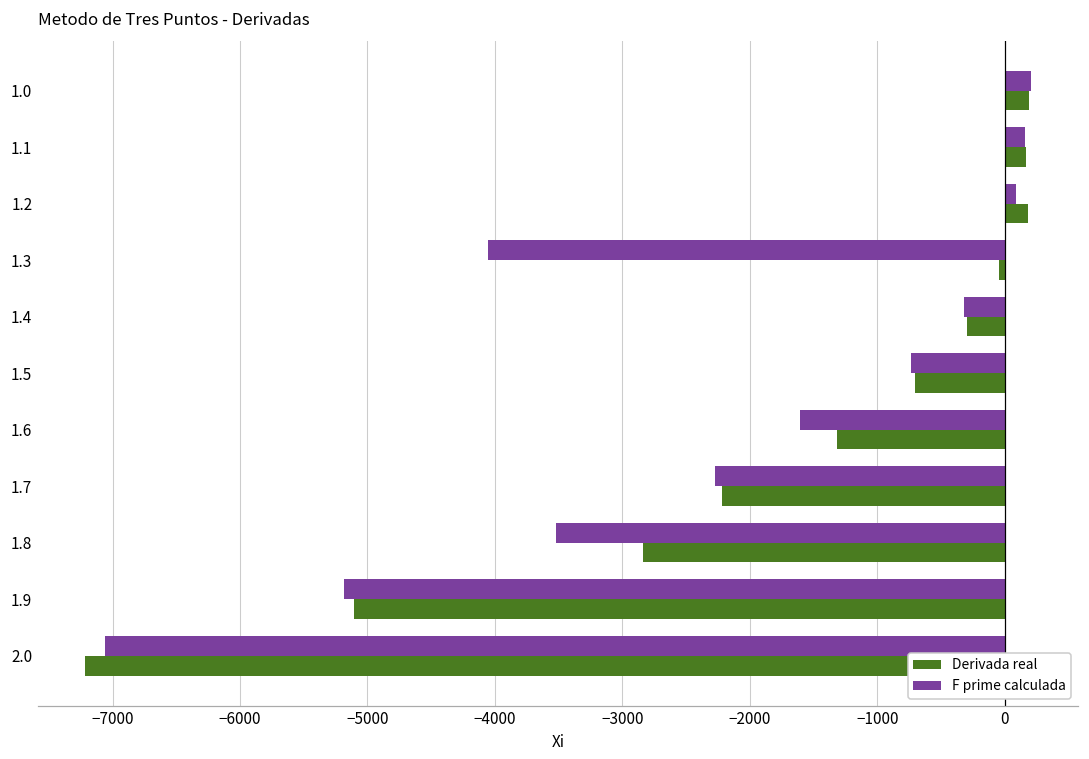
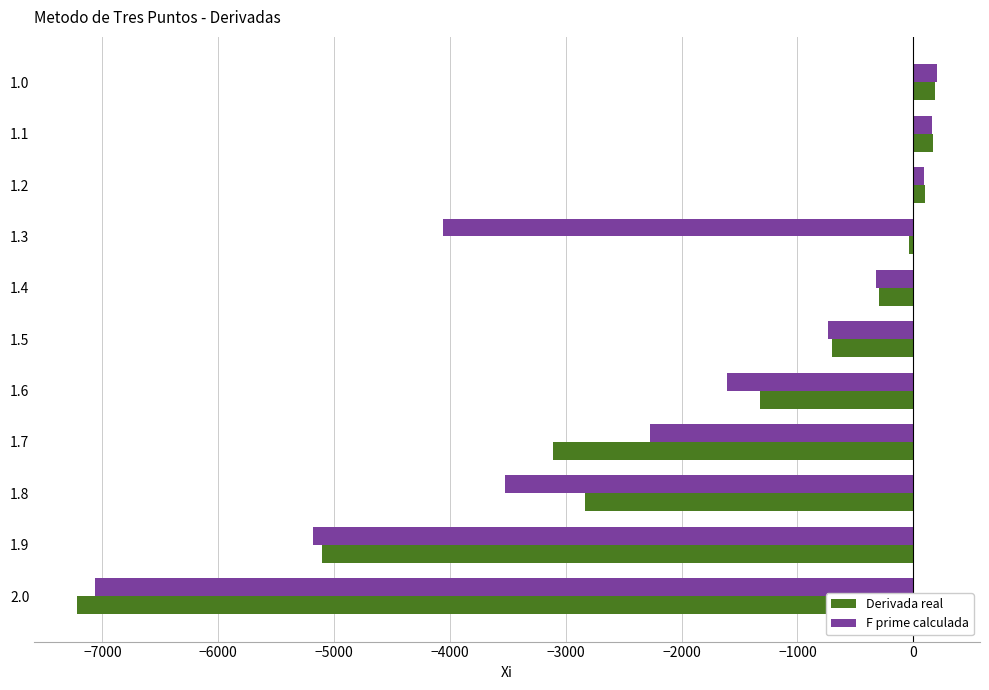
  {
    "Derivada real": {
      "1.0": 190,
      "1.1": 170,
-     "1.2": 180,
+     "1.2": 100,
      "1.3": -40,
      "1.4": -290,
      "1.5": -700,
      "1.6": -1320,
-     "1.7": -2210,
+     "1.7": -3110,
      "1.8": -2840,
      "1.9": -5110,
      "2.0": -7220
    },
    "F prime calculada": {
      "1.0": 200,
      "1.1": 160,
      "1.2": 90,
      "1.3": -4060,
      "1.4": -320,
      "1.5": -740,
      "1.6": -1610,
      "1.7": -2270,
      "1.8": -3520,
      "1.9": -5180,
      "2.0": -7060
    }
  }
